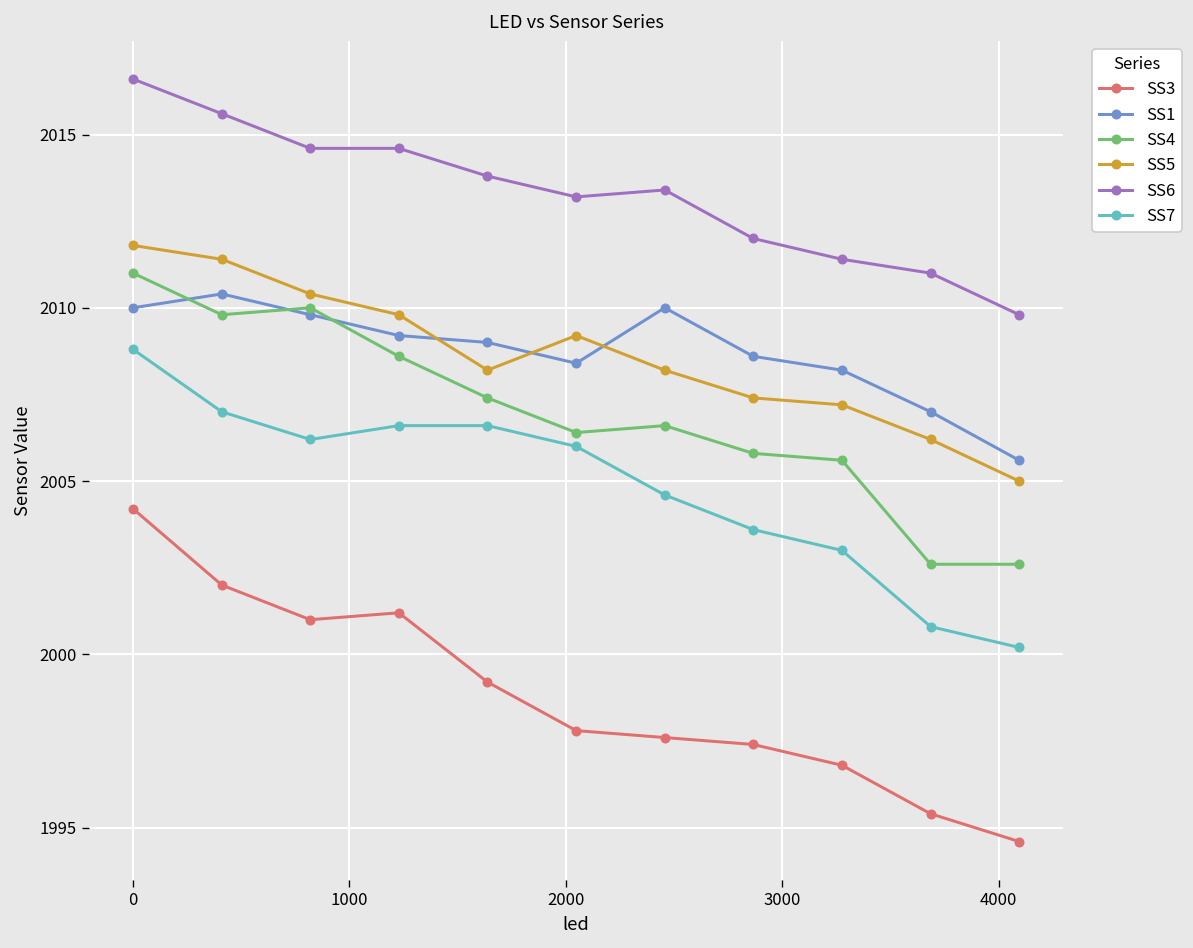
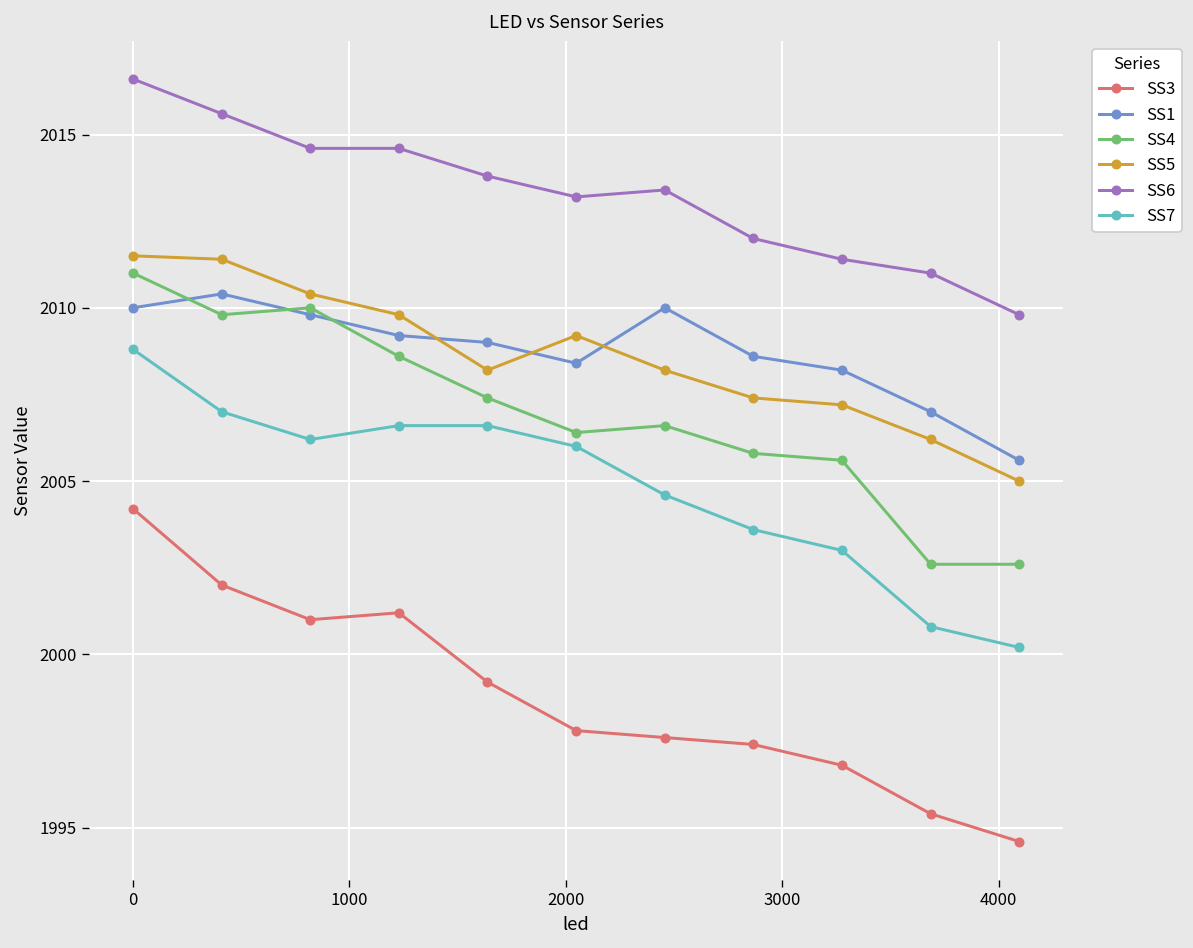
  {
    "SS3": {
      "0": 2004.2
    },
    "SS4": {
      "0": 2011.0
    },
    "SS5": {
-     "0": 2011.8
+     "0": 2011.5
    }
  }
